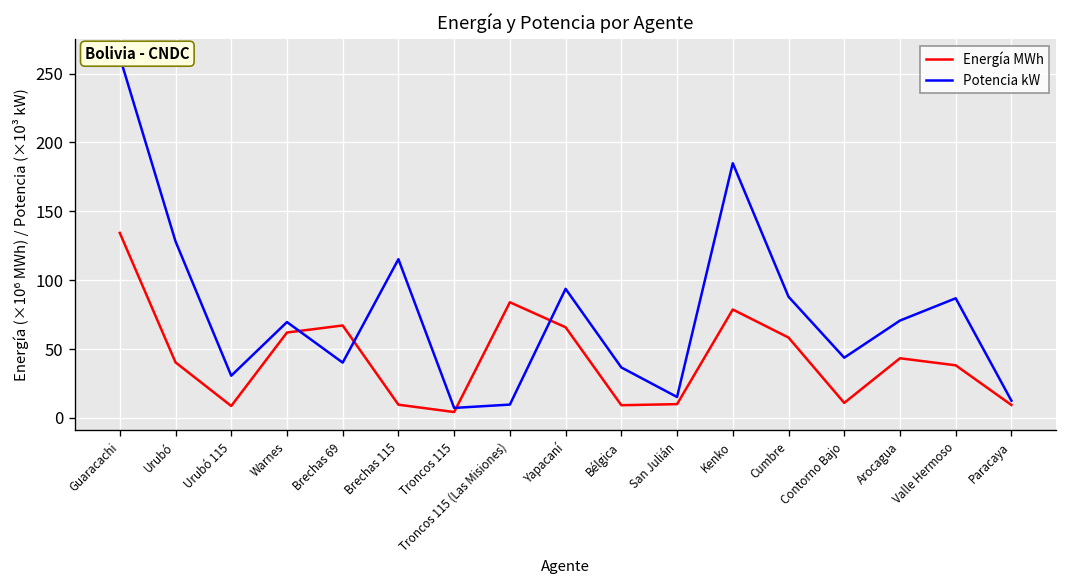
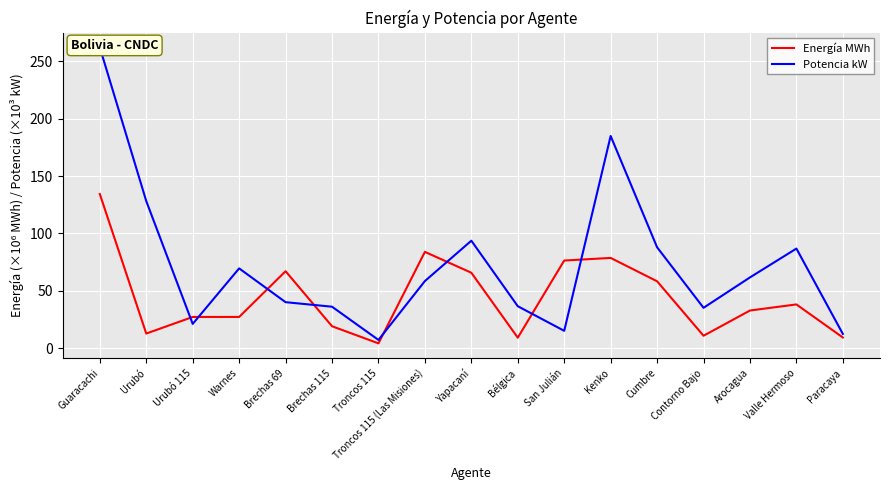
  {
    "Energía MWh": {
      "Guaracachi": 134,
-     "Urubó": 40,
-     "Urubó 115": 9,
-     "Warnes": 62,
+     "Urubó": 13,
+     "Urubó 115": 27,
+     "Warnes": 27,
      "Brechas 69": 67,
-     "Brechas 115": 10,
+     "Brechas 115": 19,
      "Troncos 115": 4,
      "Troncos 115 (Las Misiones)": 84,
      "Yapacaní": 66,
      "Bélgica": 9,
-     "San Julián": 10,
+     "San Julián": 76,
      "Kenko": 79,
      "Cumbre": 58,
      "Contorno Bajo": 11,
-     "Arocagua": 43,
+     "Arocagua": 33,
      "Valle Hermoso": 38,
      "Paracaya": 9
    },
    "Potencia kW": {
      "Urubó": 128,
-     "Urubó 115": 31,
+     "Urubó 115": 21,
      "Warnes": 70,
      "Brechas 69": 40,
-     "Brechas 115": 115,
+     "Brechas 115": 36,
      "Troncos 115": 7,
-     "Troncos 115 (Las Misiones)": 10,
+     "Troncos 115 (Las Misiones)": 59,
      "Yapacaní": 94,
      "Bélgica": 37,
      "San Julián": 15,
      "Kenko": 185,
      "Cumbre": 88,
-     "Contorno Bajo": 44,
-     "Arocagua": 71,
+     "Contorno Bajo": 35,
+     "Arocagua": 62,
      "Valle Hermoso": 87,
      "Paracaya": 12
    }
  }
